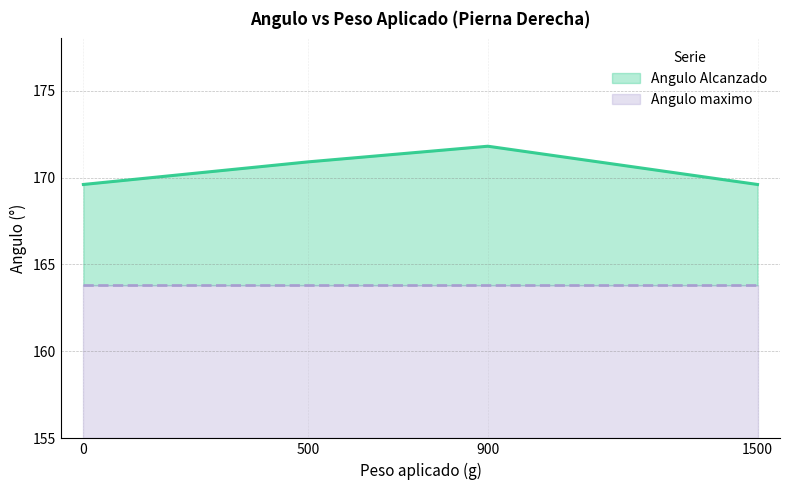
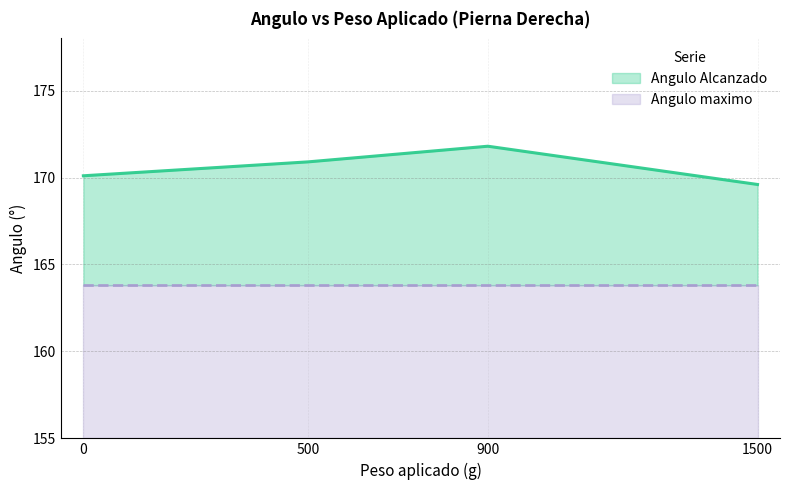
  {
    "Angulo Alcanzado": {
-     "0": 169.6,
+     "0": 170.1,
      "500": 170.9,
      "900": 171.8,
      "1500": 169.6
    },
    "Angulo maximo": {
      "0": 163.8,
      "500": 163.8,
      "900": 163.8,
      "1500": 163.8
    }
  }
